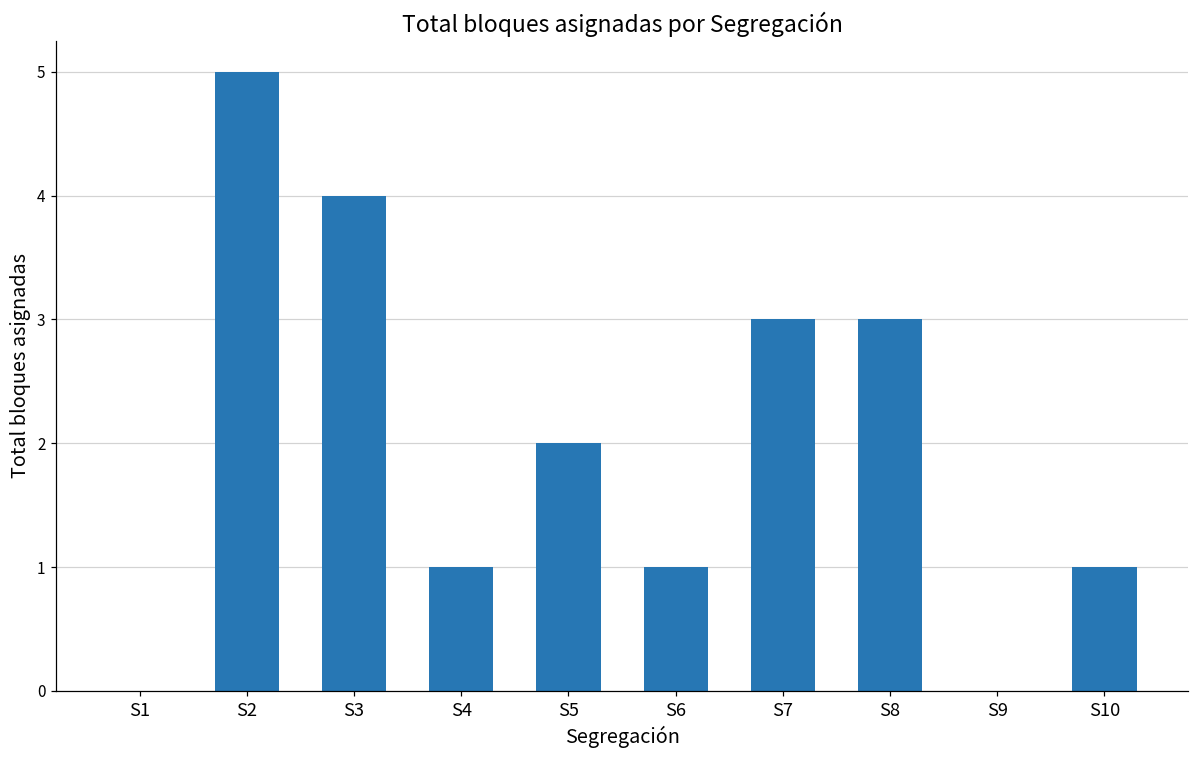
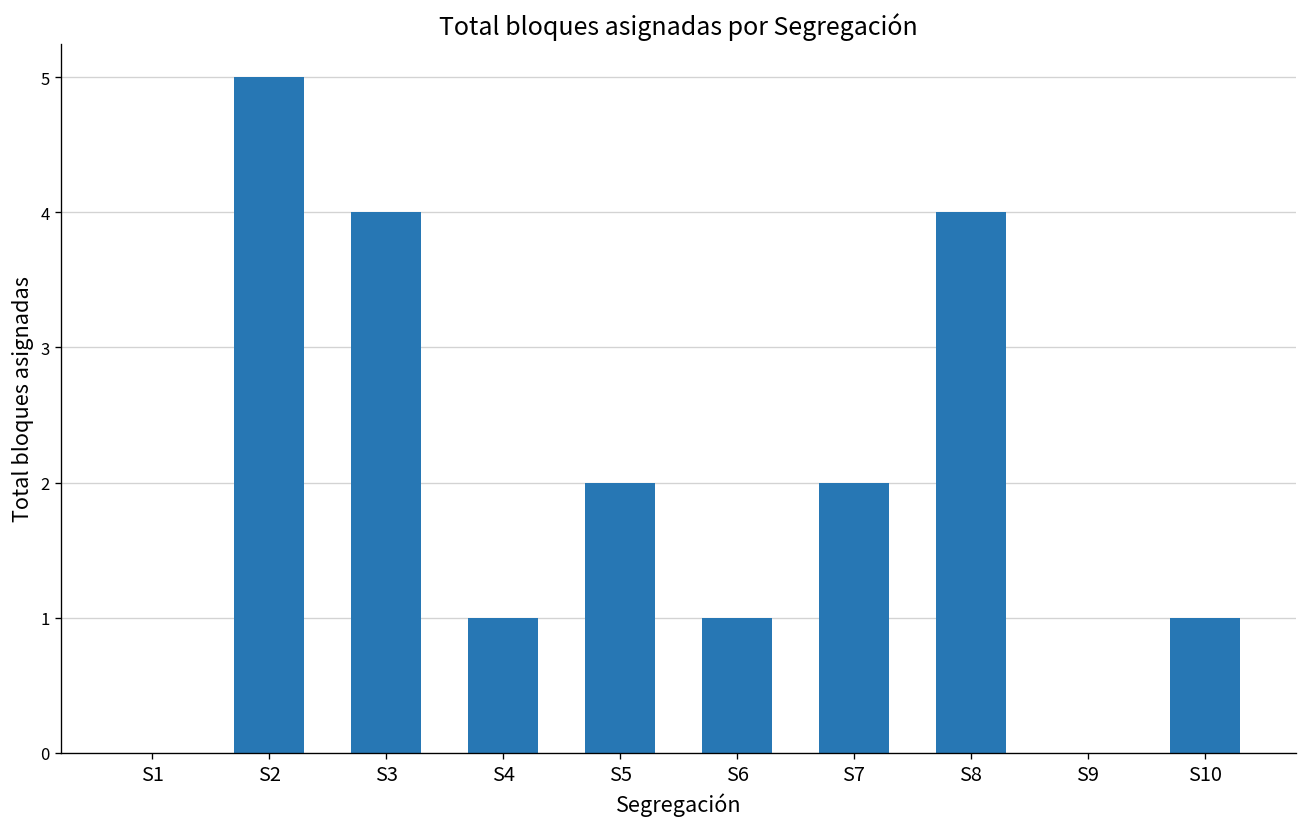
  {
    "S1": 0,
    "S2": 5,
    "S3": 4,
    "S4": 1,
    "S5": 2,
    "S6": 1,
-   "S7": 3,
-   "S8": 3,
+   "S7": 2,
+   "S8": 4,
    "S9": 0,
    "S10": 1
  }
